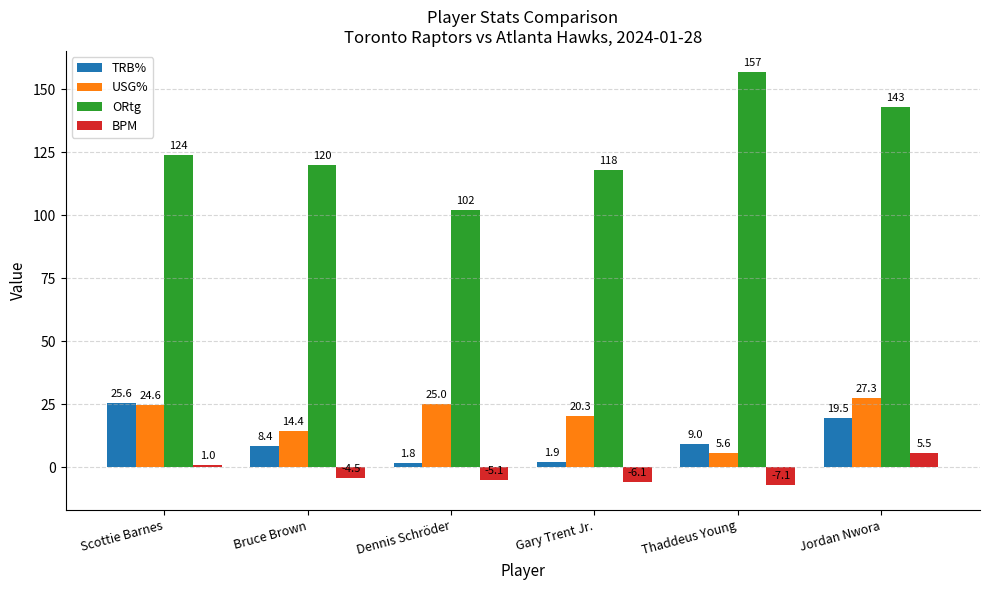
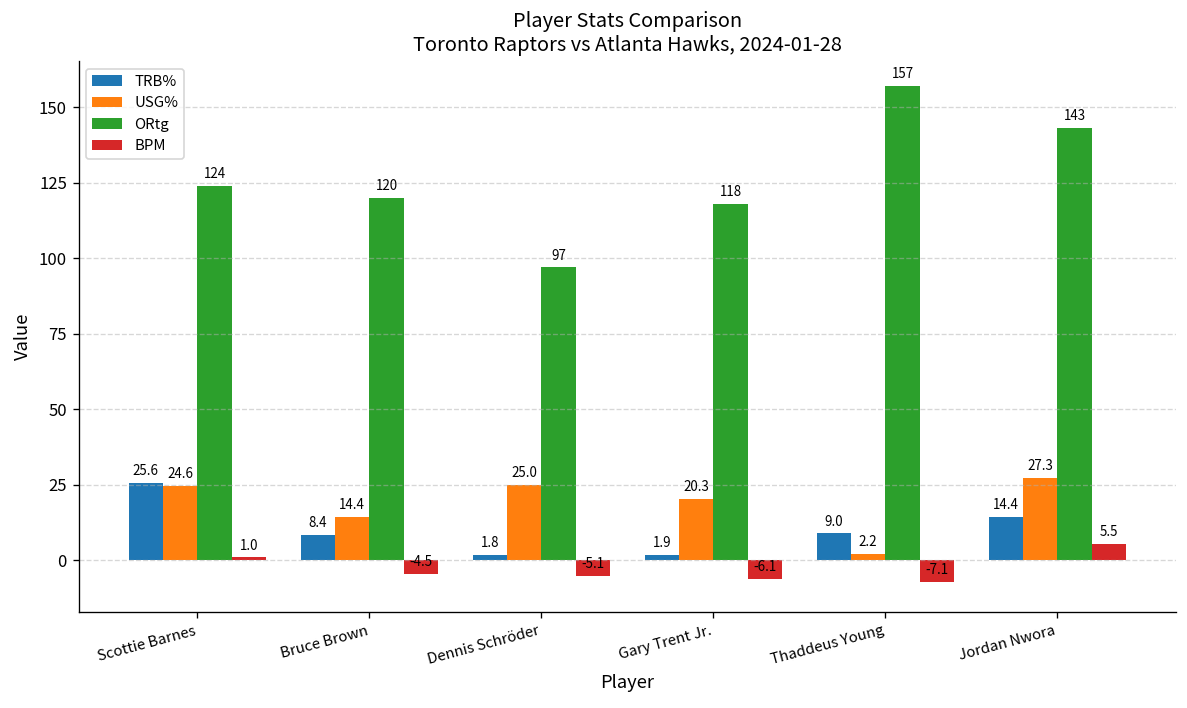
  {
    "TRB%": {
      "Scottie Barnes": 25.6,
      "Bruce Brown": 8.4,
      "Dennis Schröder": 1.8,
      "Gary Trent Jr.": 1.9,
      "Thaddeus Young": 9.0,
-     "Jordan Nwora": 19.5
+     "Jordan Nwora": 14.4
    },
    "USG%": {
      "Scottie Barnes": 24.6,
      "Bruce Brown": 14.4,
      "Dennis Schröder": 25.0,
      "Gary Trent Jr.": 20.3,
-     "Thaddeus Young": 5.6,
+     "Thaddeus Young": 2.2,
      "Jordan Nwora": 27.3
    },
    "ORtg": {
      "Scottie Barnes": 124,
      "Bruce Brown": 120,
-     "Dennis Schröder": 102,
+     "Dennis Schröder": 97,
      "Gary Trent Jr.": 118,
      "Thaddeus Young": 157,
      "Jordan Nwora": 143
    },
    "BPM": {
      "Scottie Barnes": 1.0,
      "Bruce Brown": -4.5,
      "Dennis Schröder": -5.1,
      "Gary Trent Jr.": -6.1,
      "Thaddeus Young": -7.1,
      "Jordan Nwora": 5.5
    }
  }
